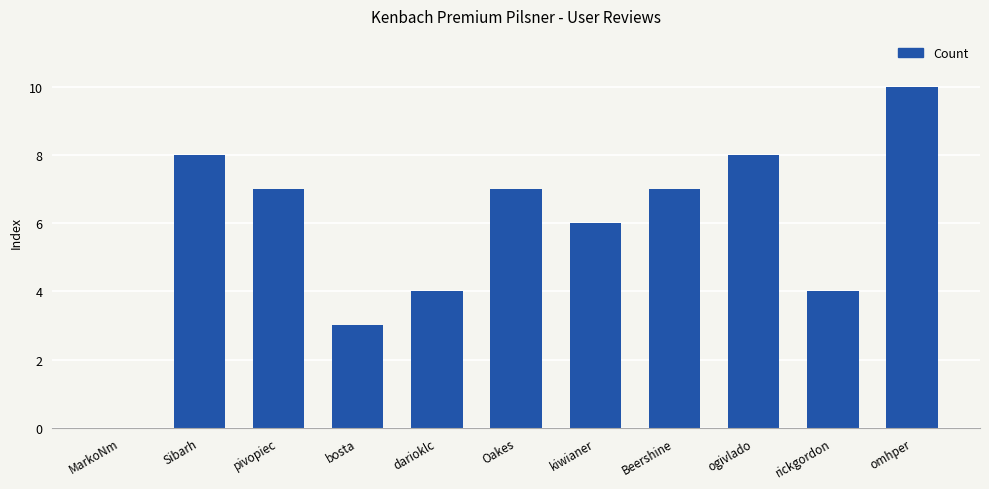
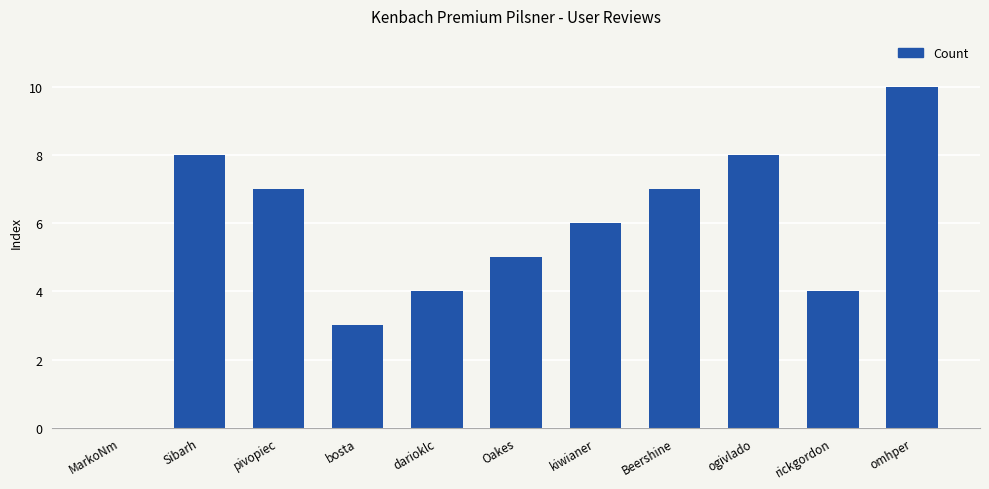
  {
    "MarkoNm": 0,
    "Sibarh": 8,
    "pivopiec": 7,
    "bosta": 3,
    "darioklc": 4,
-   "Oakes": 7,
+   "Oakes": 5,
    "kiwianer": 6,
    "Beershine": 7,
    "ogivlado": 8,
    "rickgordon": 4,
    "omhper": 10
  }
